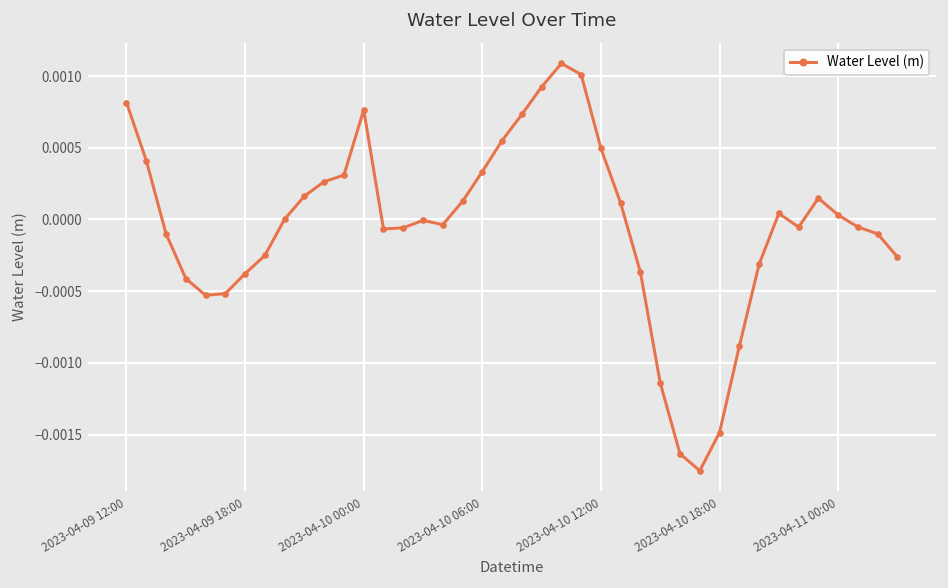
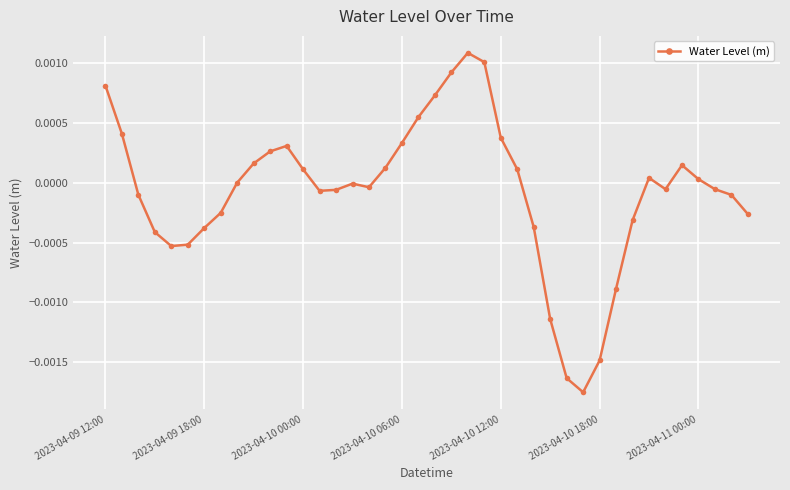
  {
    "2023-04-09 12:00": 0.00081,
    "2023-04-09 18:00": -0.00038,
-   "2023-04-10 00:00": 0.00076,
+   "2023-04-10 00:00": 0.00011,
    "2023-04-10 06:00": 0.00033,
-   "2023-04-10 12:00": 0.00050,
+   "2023-04-10 12:00": 0.00038,
    "2023-04-10 18:00": -0.00149,
    "2023-04-11 00:00": 0.00003
  }
